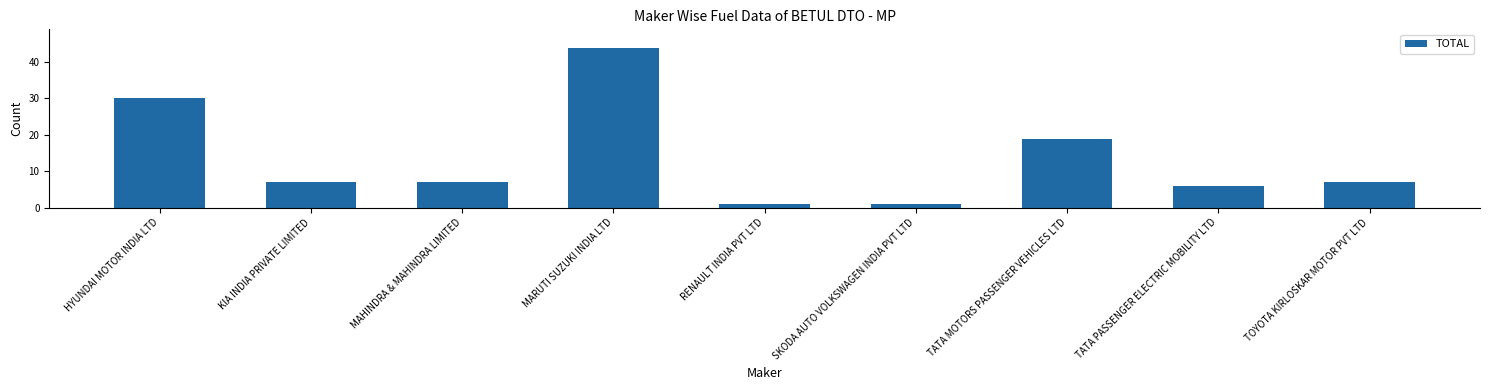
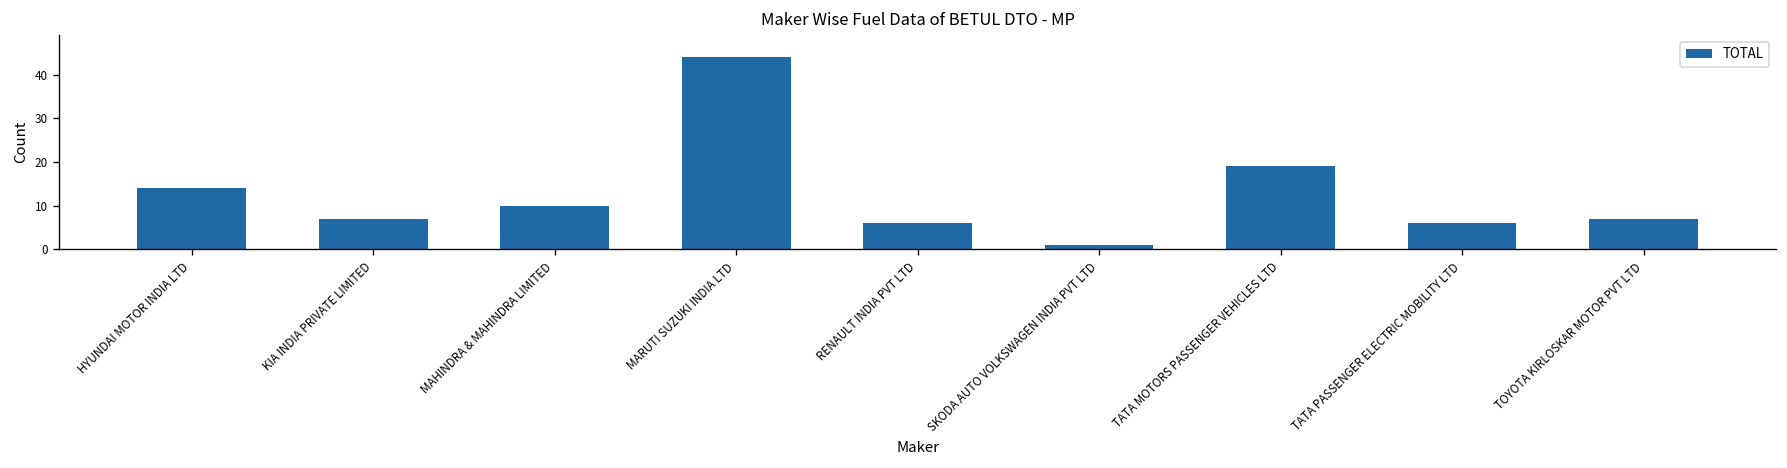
  {
-   "HYUNDAI MOTOR INDIA LTD": 30,
+   "HYUNDAI MOTOR INDIA LTD": 14,
    "KIA INDIA PRIVATE LIMITED": 7,
-   "MAHINDRA & MAHINDRA LIMITED": 7,
+   "MAHINDRA & MAHINDRA LIMITED": 10,
    "MARUTI SUZUKI INDIA LTD": 44,
-   "RENAULT INDIA PVT LTD": 1,
+   "RENAULT INDIA PVT LTD": 6,
    "SKODA AUTO VOLKSWAGEN INDIA PVT LTD": 1,
    "TATA MOTORS PASSENGER VEHICLES LTD": 19,
    "TATA PASSENGER ELECTRIC MOBILITY LTD": 6,
    "TOYOTA KIRLOSKAR MOTOR PVT LTD": 7
  }
